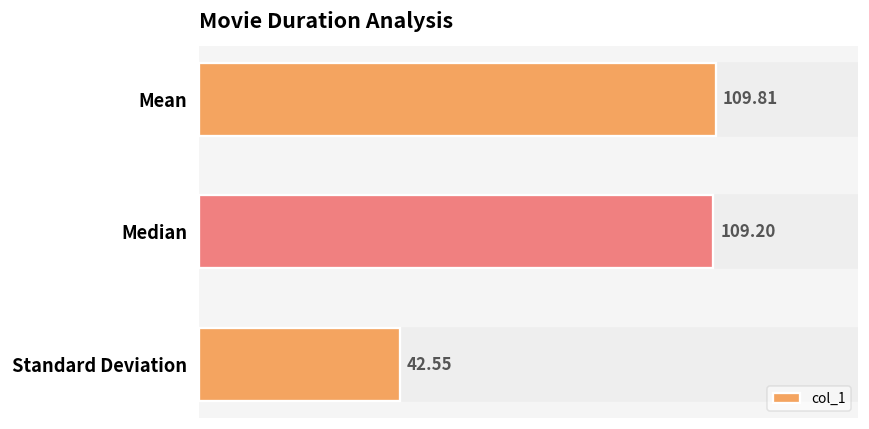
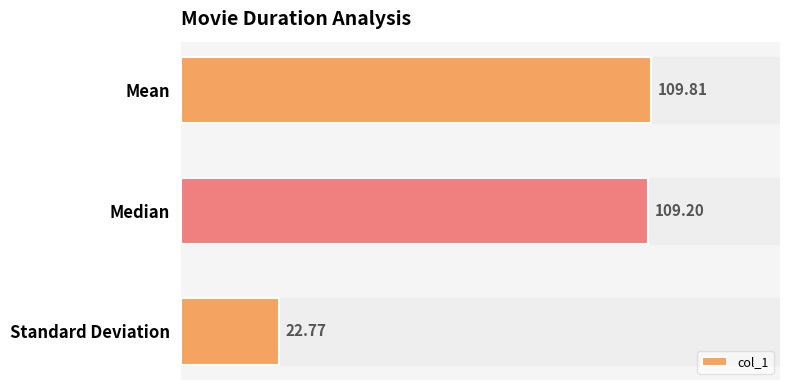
  {
    "Mean": 109.81,
    "Median": 109.20,
-   "Standard Deviation": 42.55
+   "Standard Deviation": 22.77
  }
